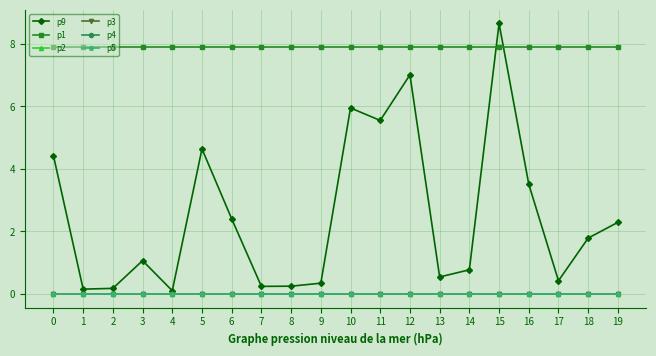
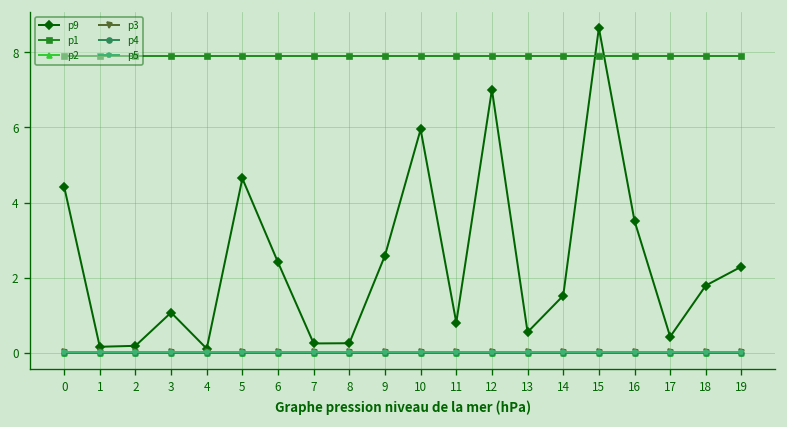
  {
    "p9": {
      "0": 4.4,
      "1": 0.2,
      "2": 0.2,
      "3": 1.1,
      "4": 0.1,
      "5": 4.6,
      "6": 2.4,
      "7": 0.2,
      "8": 0.3,
-     "9": 0.3,
+     "9": 2.6,
      "10": 5.9,
-     "11": 5.6,
+     "11": 0.8,
      "12": 7.0,
      "13": 0.5,
-     "14": 0.8,
+     "14": 1.5,
      "15": 8.7,
      "16": 3.5,
      "17": 0.4,
      "18": 1.8,
      "19": 2.3
    },
    "p1": {
      "3": 7.9,
      "4": 7.9,
      "5": 7.9,
      "6": 7.9,
      "7": 7.9,
      "8": 7.9,
      "9": 7.9,
      "10": 7.9,
      "11": 7.9,
      "12": 7.9,
      "13": 7.9,
      "14": 7.9,
      "15": 7.9,
      "16": 7.9,
      "17": 7.9,
      "18": 7.9,
      "19": 7.9
    },
    "p5": {
      "0": 0.0,
      "1": 0.0,
      "2": 0.0,
      "3": 0.0,
      "4": 0.0,
      "5": 0.0,
      "6": 0.0,
      "7": 0.0,
      "8": 0.0,
      "9": 0.0,
      "10": 0.0,
      "11": 0.0,
      "12": 0.0,
      "13": 0.0,
      "14": 0.0,
      "15": 0.0,
      "16": 0.0,
      "17": 0.0,
      "18": 0.0,
      "19": 0.0
    }
  }
